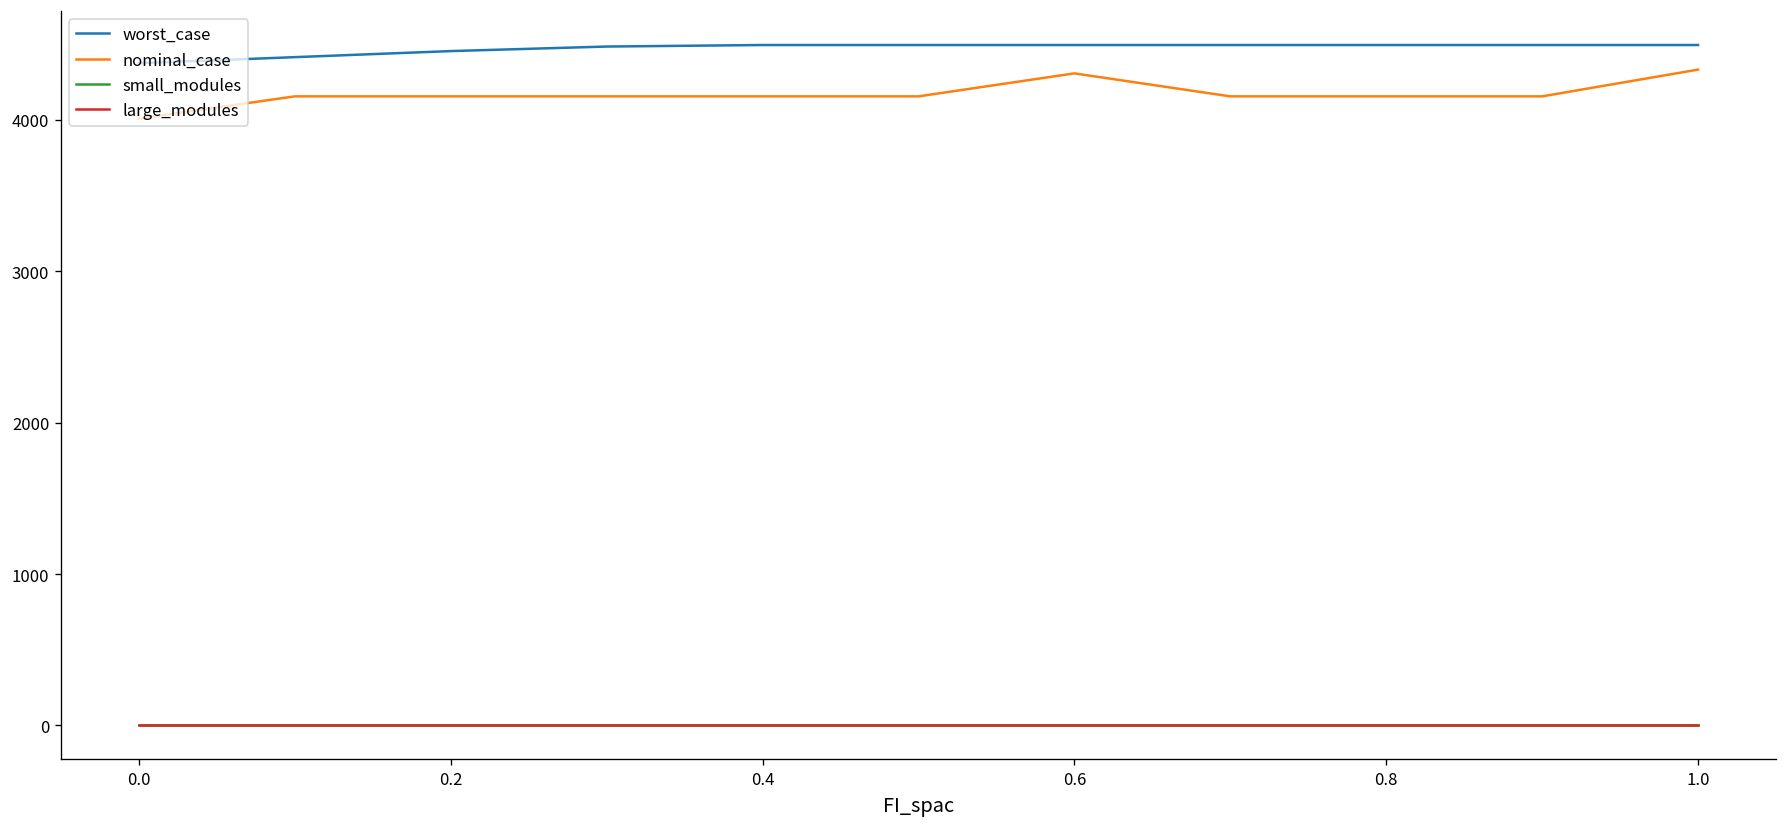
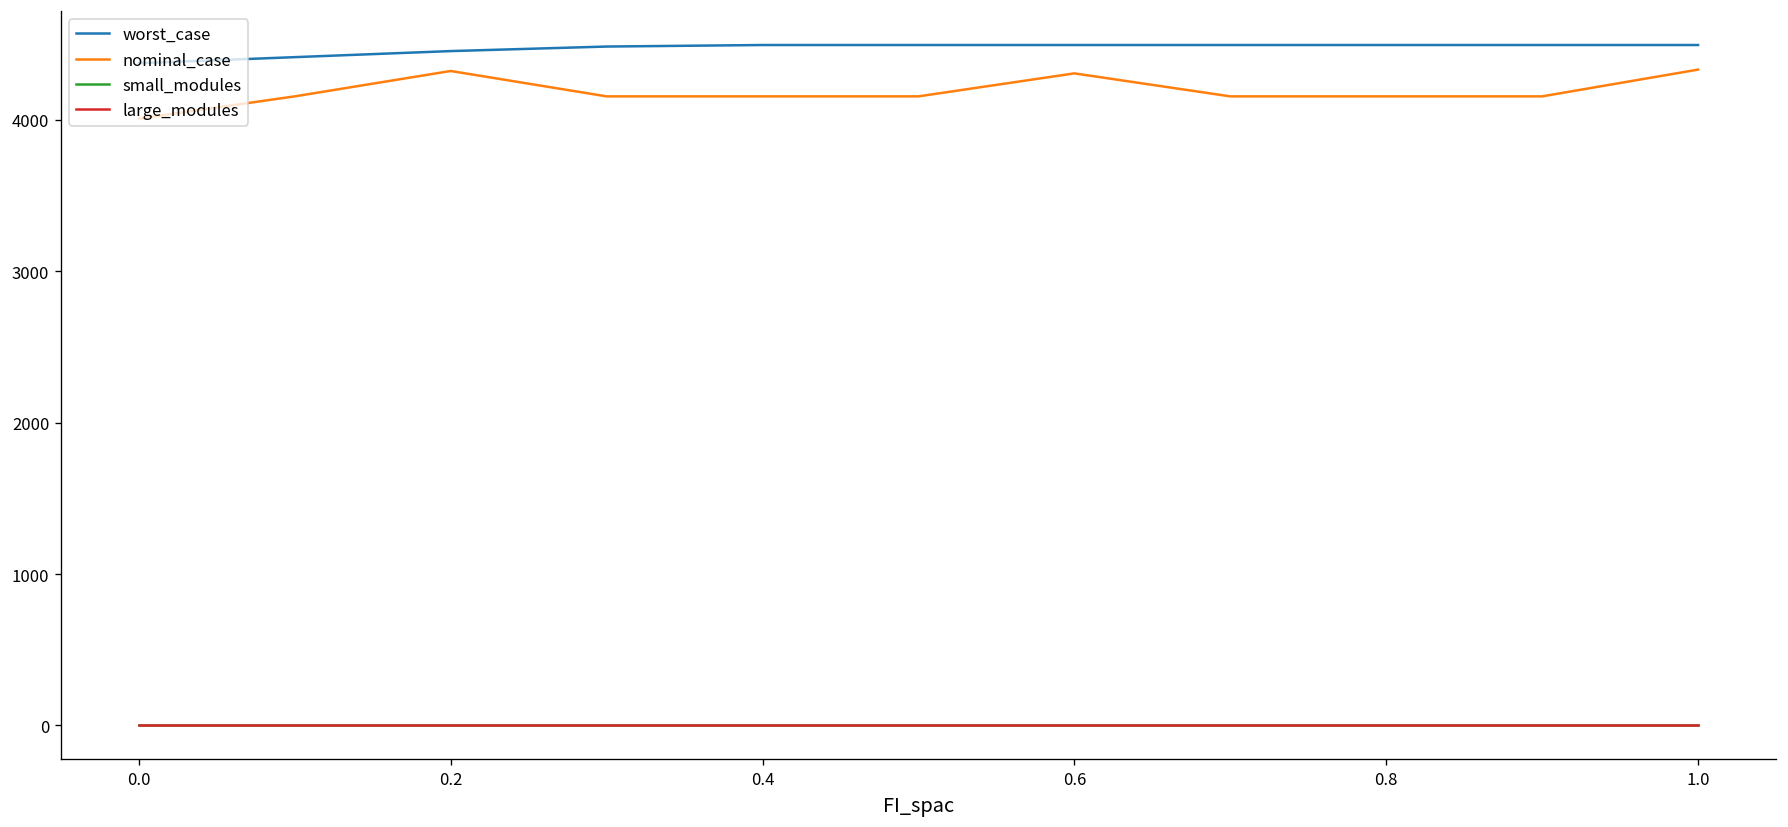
  {
    "worst_case": {
      "0.2": 4450,
      "0.4": 4500,
      "0.6": 4500,
      "0.8": 4500,
      "1.0": 4500
    },
    "nominal_case": {
-     "0.2": 4160,
+     "0.2": 4320,
      "0.4": 4160,
      "0.6": 4310,
      "0.8": 4160,
      "1.0": 4330
    },
    "large_modules": {
      "0.0": 0,
      "0.2": 0,
      "0.4": 0,
      "0.6": 0,
      "0.8": 0,
      "1.0": 0
    }
  }
